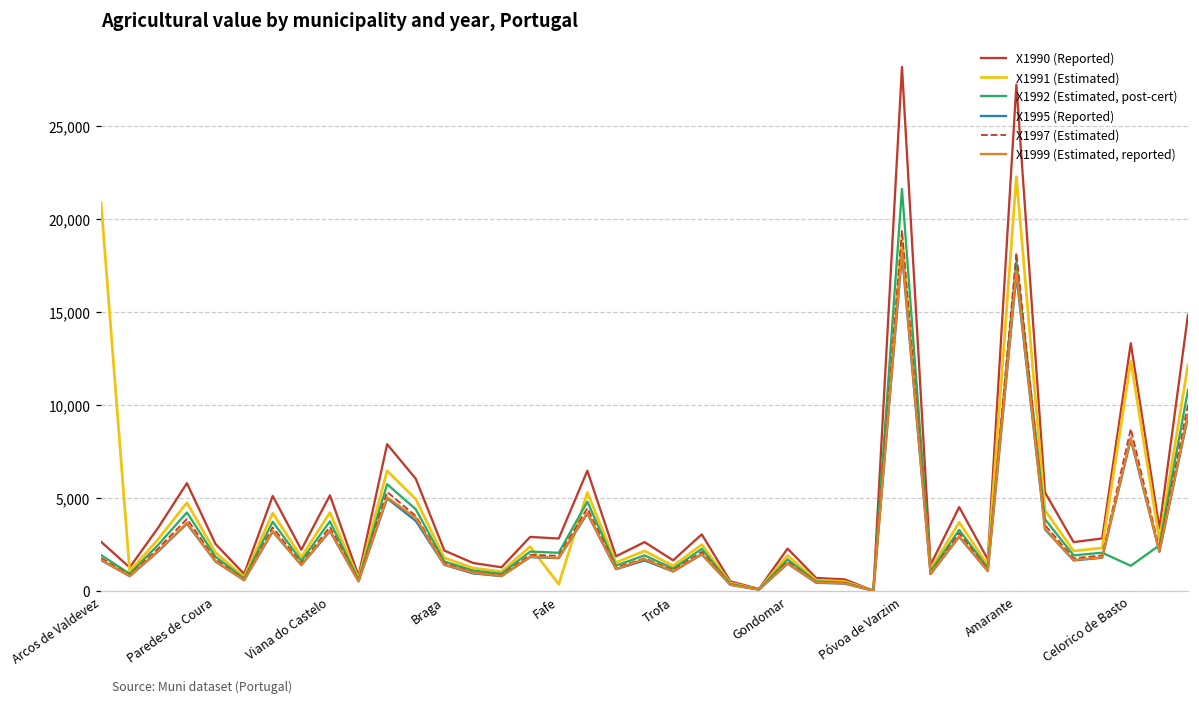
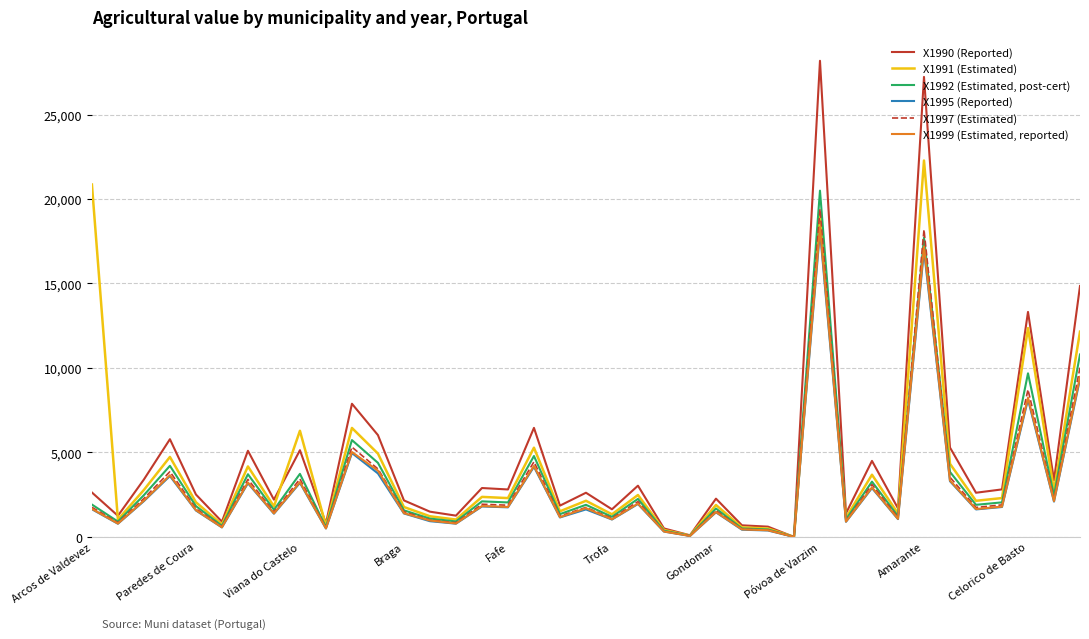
  {
    "X1991 (Estimated)": {
      "Arcos de Valdevez": "20,900",
      "Paredes de Coura": "2,100",
-     "Viana do Castelo": "4,200",
+     "Viana do Castelo": "6,300",
      "Braga": "1,800",
-     "Fafe": "300",
+     "Fafe": "2,300",
      "Gondomar": "1,900",
      "Póvoa de Varzim": "19,000",
      "Amarante": "22,300",
      "Celorico de Basto": "12,400"
    },
    "X1992 (Estimated, post-cert)": {
      "Arcos de Valdevez": "1,900",
      "Viana do Castelo": "3,700",
      "Fafe": "2,000",
-     "Póvoa de Varzim": "21,600",
+     "Póvoa de Varzim": "20,500",
      "Amarante": "17,700",
-     "Celorico de Basto": "1,300"
+     "Celorico de Basto": "9,700"
    },
    "X1995 (Reported)": {
      "Póvoa de Varzim": "18,100",
      "Amarante": "17,000"
    },
    "X1999 (Estimated, reported)": {
      "Póvoa de Varzim": "18,300",
      "Amarante": "17,200"
    }
  }
